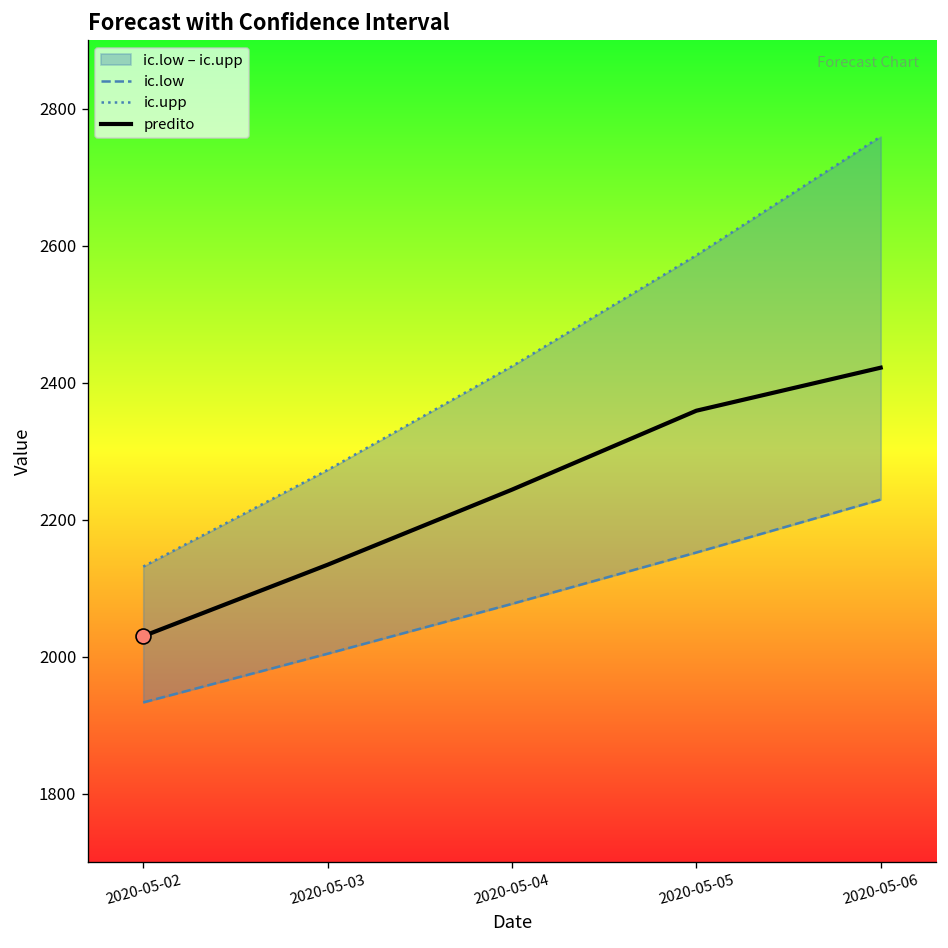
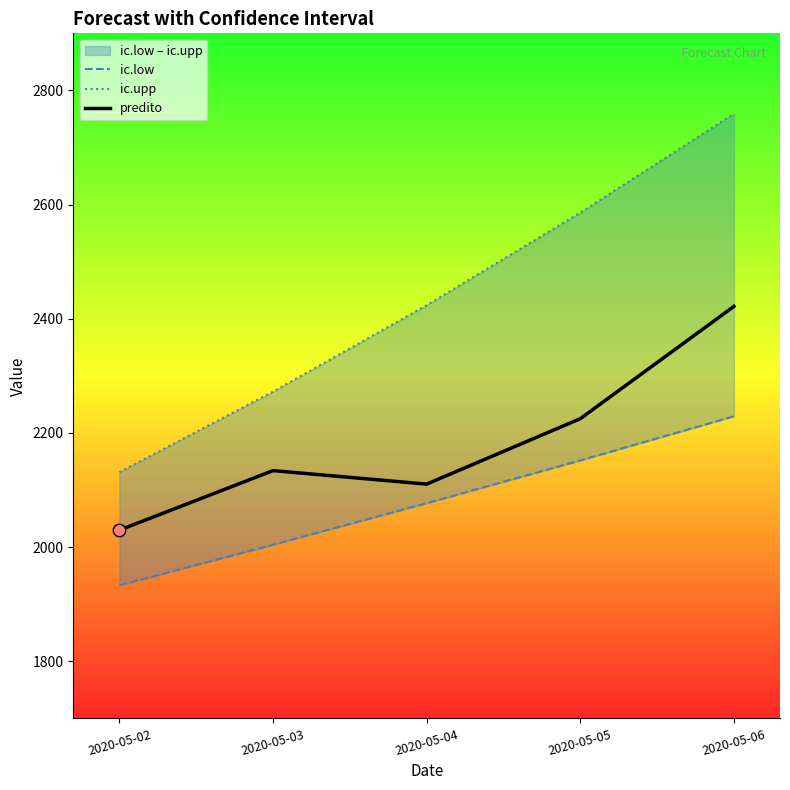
  {
    "predito": {
      "2020-05-03": 2130,
-     "2020-05-04": 2240,
-     "2020-05-05": 2360,
+     "2020-05-04": 2110,
+     "2020-05-05": 2220,
      "2020-05-06": 2420
    }
  }
